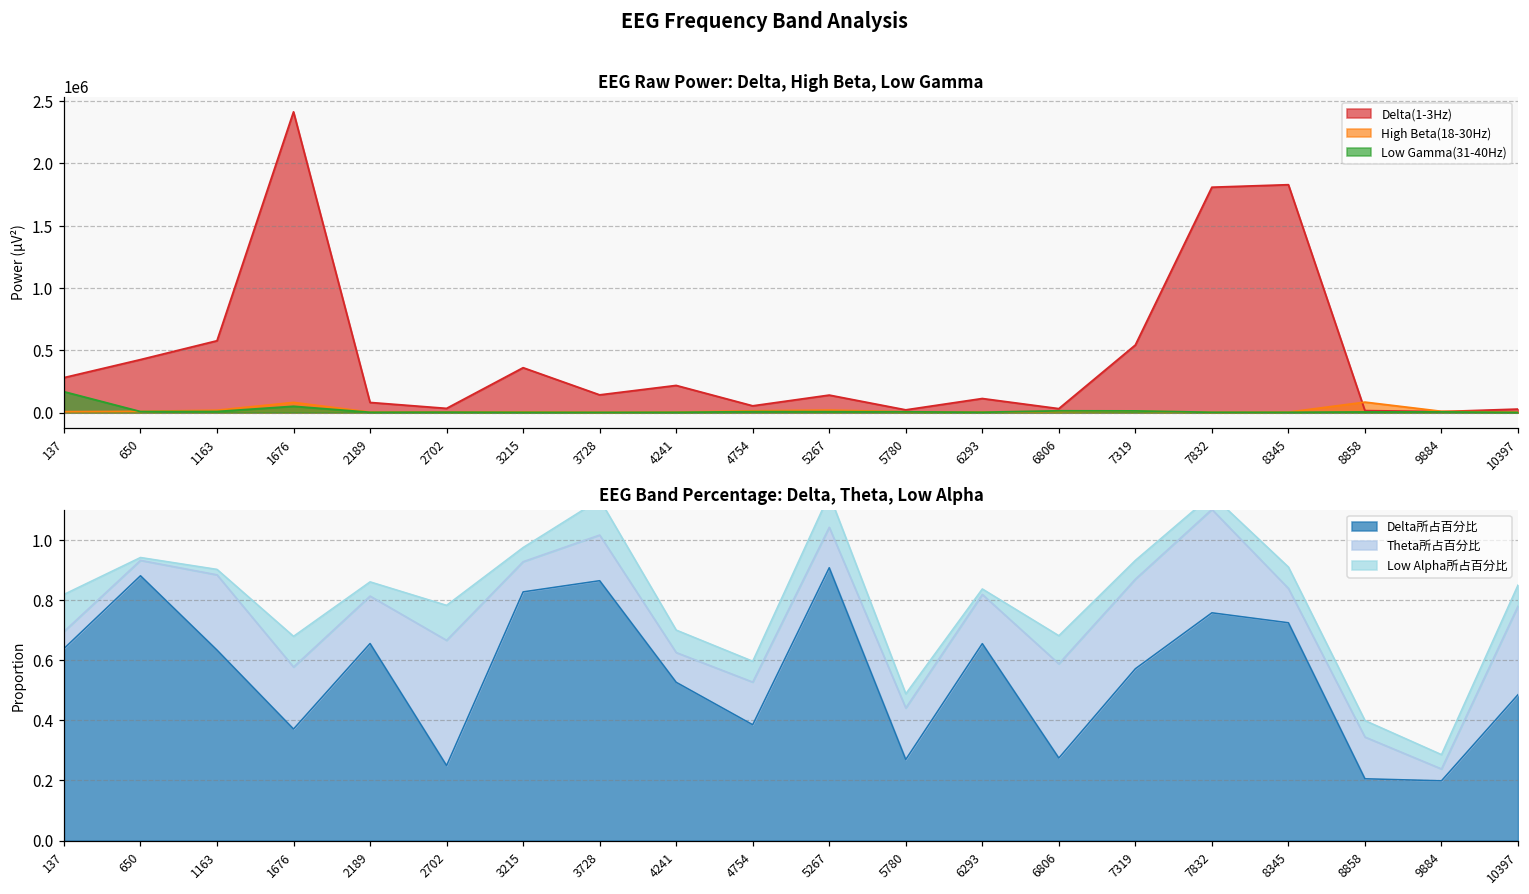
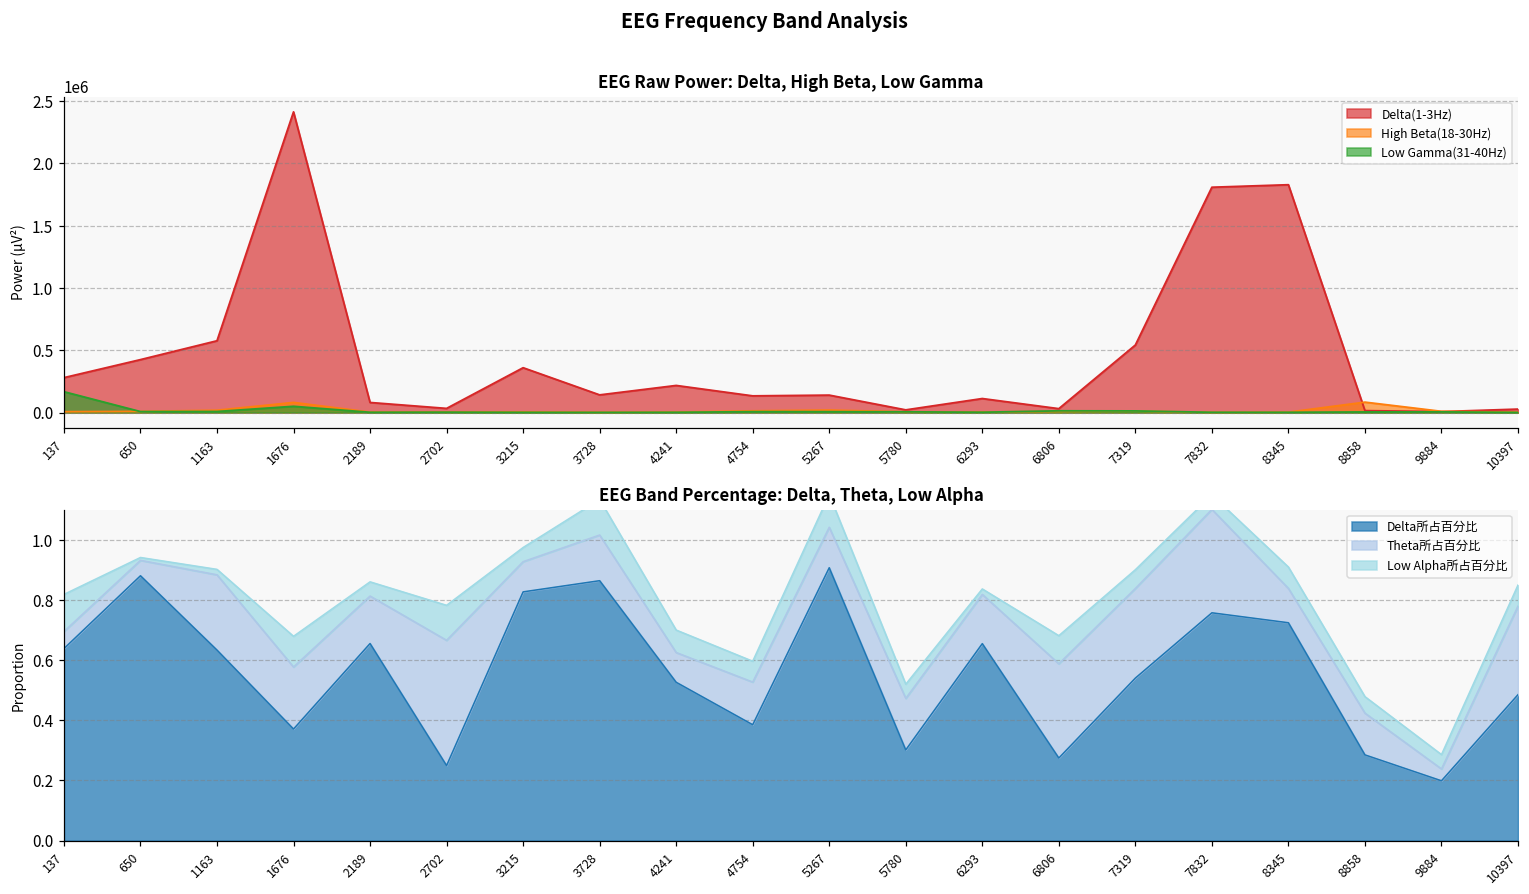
  {
    "EEG Raw Power: Delta, High Beta, Low Gamma": {
      "Delta(1-3Hz)": {
        "137": 280000,
        "650": 420000,
        "1163": 580000,
        "1676": 2410000,
        "2189": 80000,
        "2702": 30000,
        "3215": 360000,
        "3728": 140000,
        "4241": 220000,
-       "4754": 50000,
+       "4754": 130000,
        "5267": 140000,
        "6293": 110000,
        "7319": 540000,
        "7832": 1810000,
        "8345": 1830000,
        "10397": 30000
      },
      "High Beta(18-30Hz)": {
        "137": 10000,
        "1676": 80000,
        "8858": 80000
      },
      "Low Gamma(31-40Hz)": {
        "137": 170000,
        "1676": 50000
      }
    },
    "EEG Band Percentage: Delta, Theta, Low Alpha": {
      "Delta所占百分比": {
        "137": 0.64,
        "650": 0.88,
        "1163": 0.63,
        "1676": 0.37,
        "2189": 0.66,
        "2702": 0.25,
        "3215": 0.83,
        "3728": 0.86,
        "4241": 0.53,
        "4754": 0.39,
        "5267": 0.91,
-       "5780": 0.27,
+       "5780": 0.30,
        "6293": 0.66,
        "6806": 0.27,
-       "7319": 0.57,
+       "7319": 0.54,
        "7832": 0.76,
        "8345": 0.72,
-       "8858": 0.21,
+       "8858": 0.29,
        "9884": 0.20,
        "10397": 0.49
      }
    }
  }
